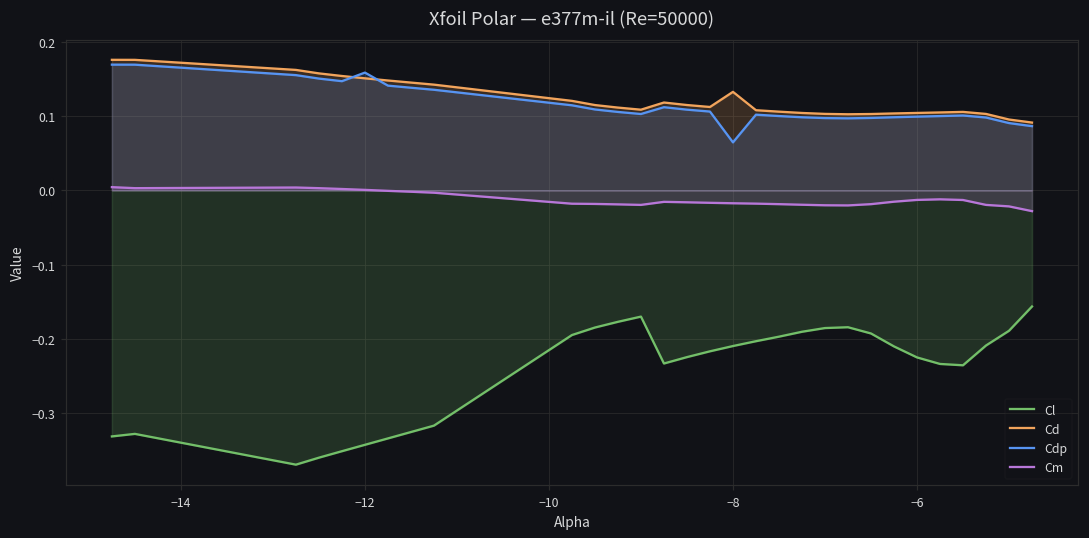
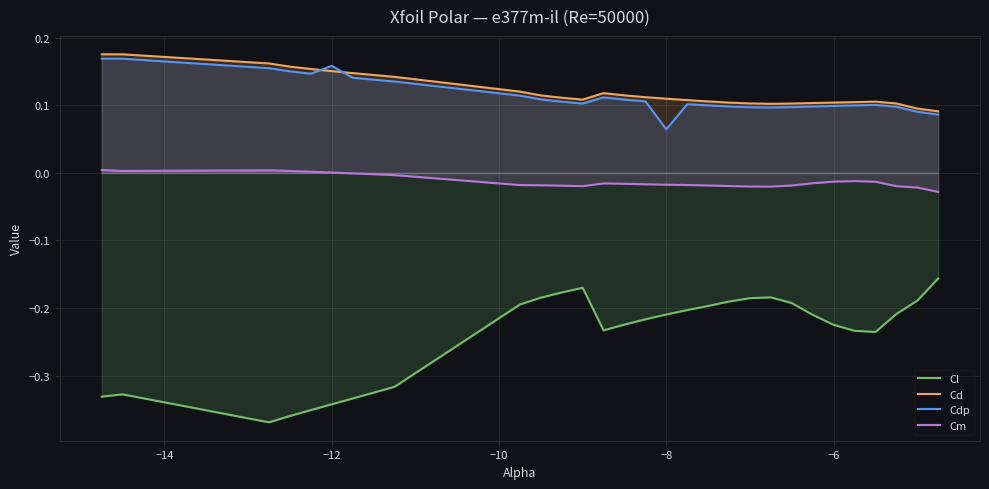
  {
    "Cd": {
      "−12": 0.15,
-     "−8": 0.13,
+     "−8": 0.11,
      "−6": 0.10
    },
    "Cdp": {
      "−12": 0.16,
      "−8": 0.06,
      "−6": 0.10
    }
  }
